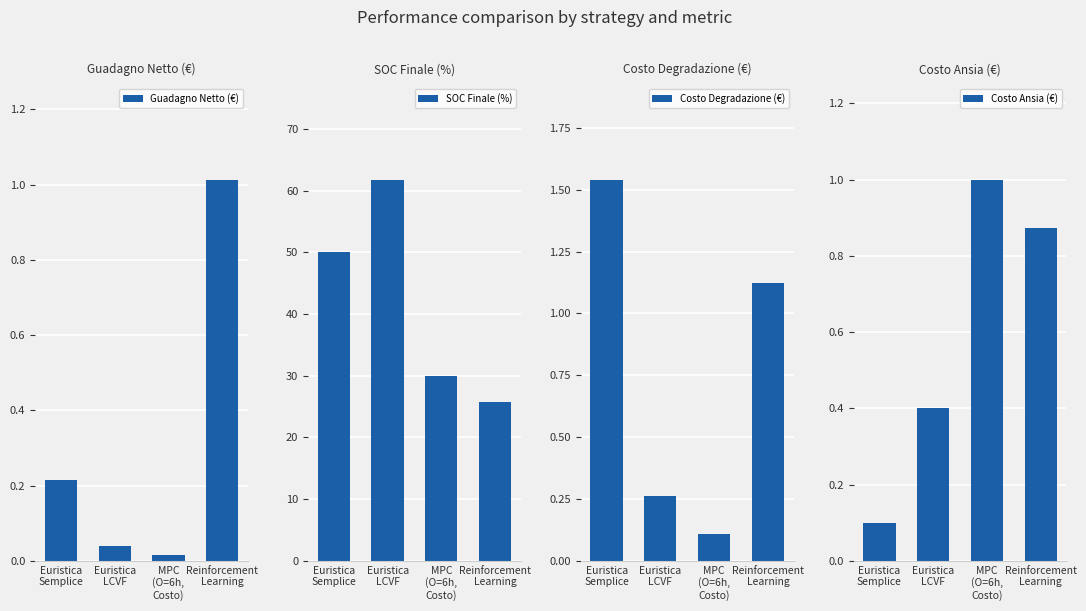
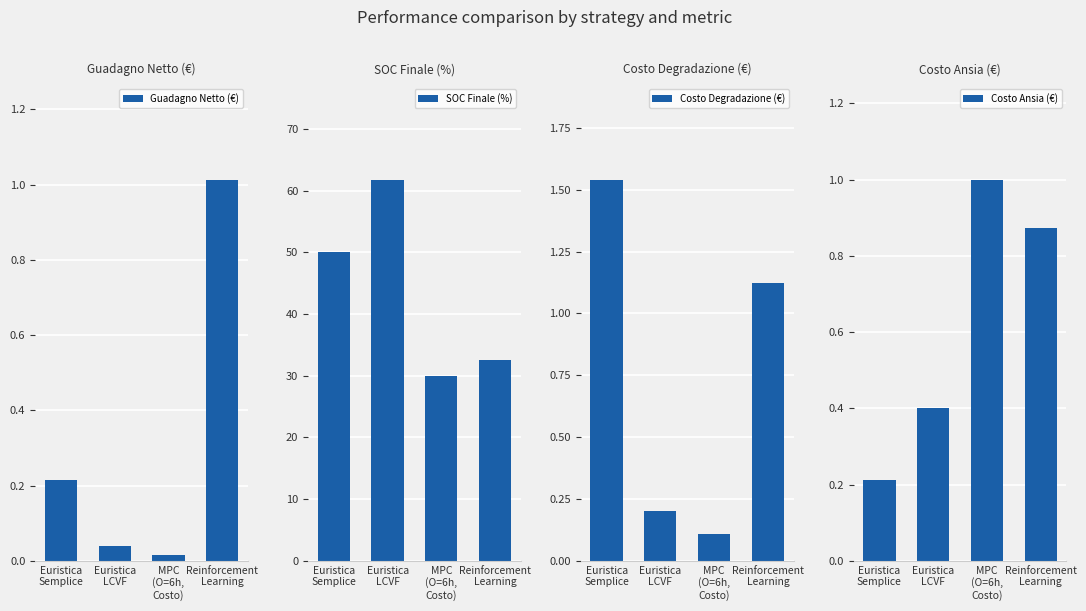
  {
    "Guadagno Netto (€)": {
      "Euristica Semplice": 0.21,
      "Euristica LCVF": 0.04,
      "MPC (O=6h, Costo)": 0.02,
      "Reinforcement Learning": 1.01
    },
    "SOC Finale (%)": {
      "Euristica Semplice": 50,
      "Euristica LCVF": 62,
      "MPC (O=6h, Costo)": 30,
-     "Reinforcement Learning": 26
+     "Reinforcement Learning": 33
    },
    "Costo Degradazione (€)": {
      "Euristica Semplice": 1.54,
-     "Euristica LCVF": 0.26,
+     "Euristica LCVF": 0.20,
      "MPC (O=6h, Costo)": 0.11,
      "Reinforcement Learning": 1.12
    },
    "Costo Ansia (€)": {
-     "Euristica Semplice": 0.10,
+     "Euristica Semplice": 0.21,
      "Euristica LCVF": 0.40,
      "MPC (O=6h, Costo)": 1.00,
      "Reinforcement Learning": 0.87
    }
  }
